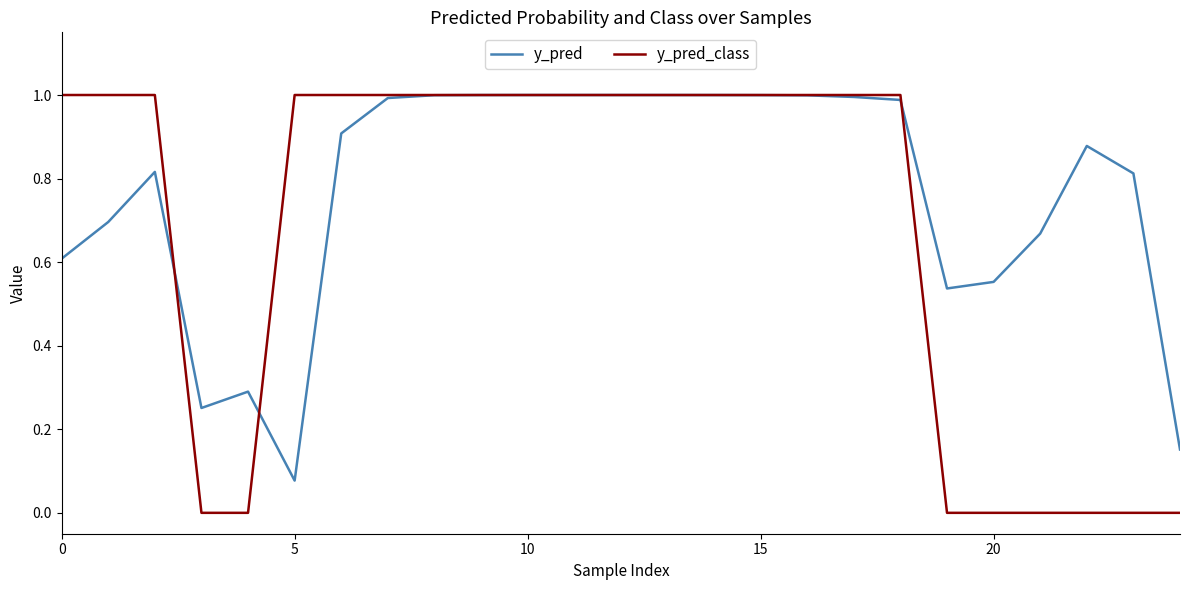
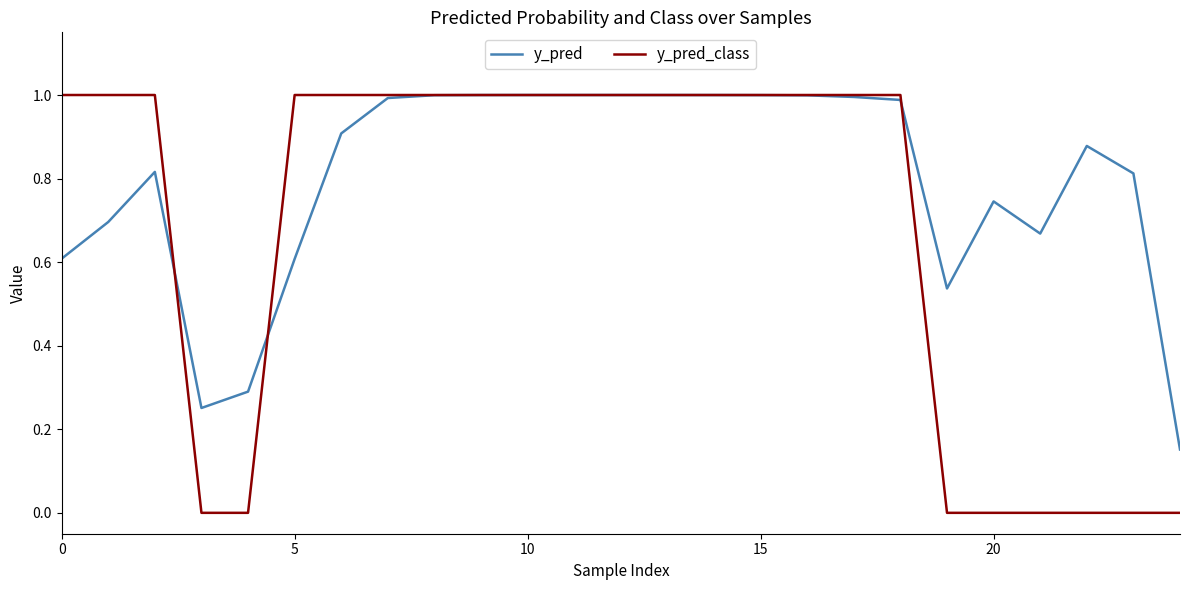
  {
    "y_pred": {
      "0": 0.61,
-     "5": 0.08,
-     "20": 0.55
+     "5": 0.61,
+     "20": 0.75
    },
    "y_pred_class": {
      "0": 1.00,
      "5": 1.00,
      "20": 0.00
    }
  }
